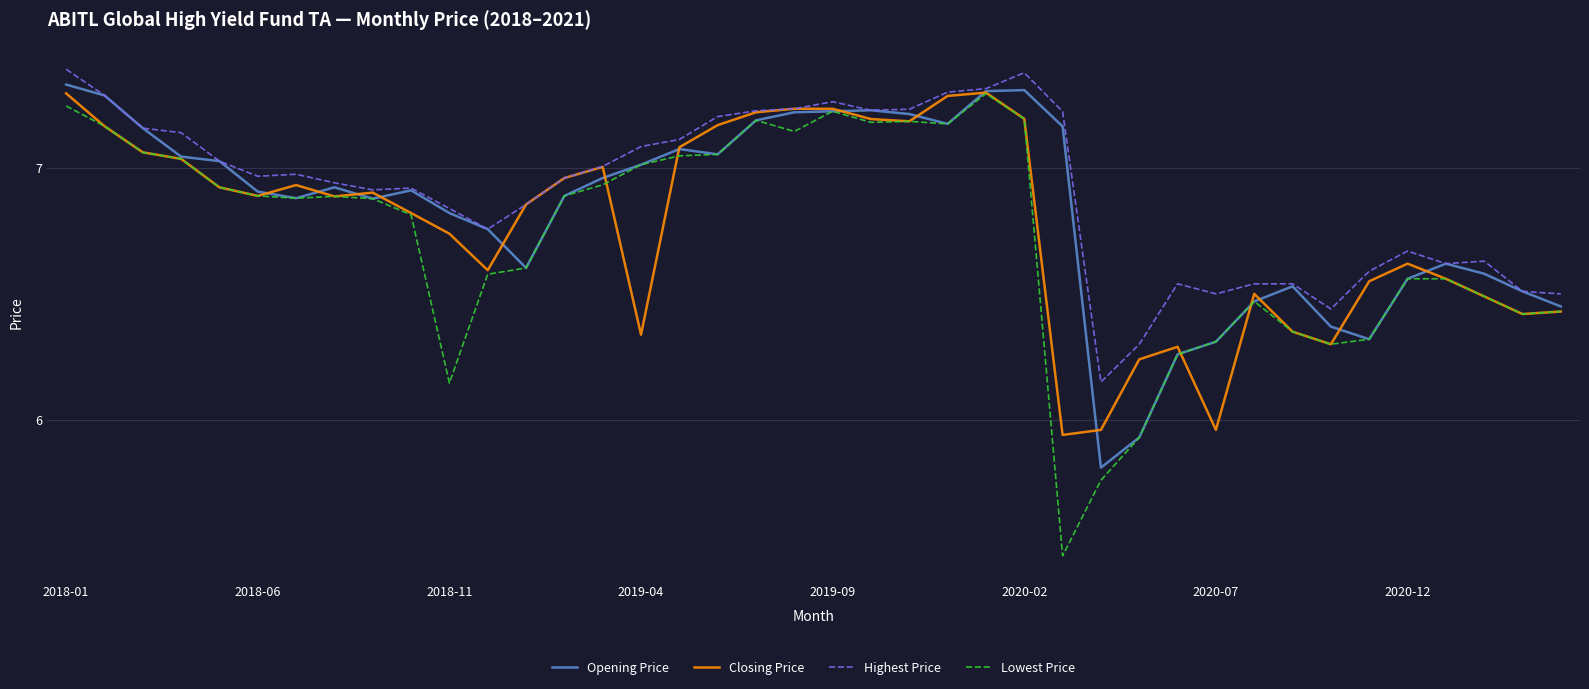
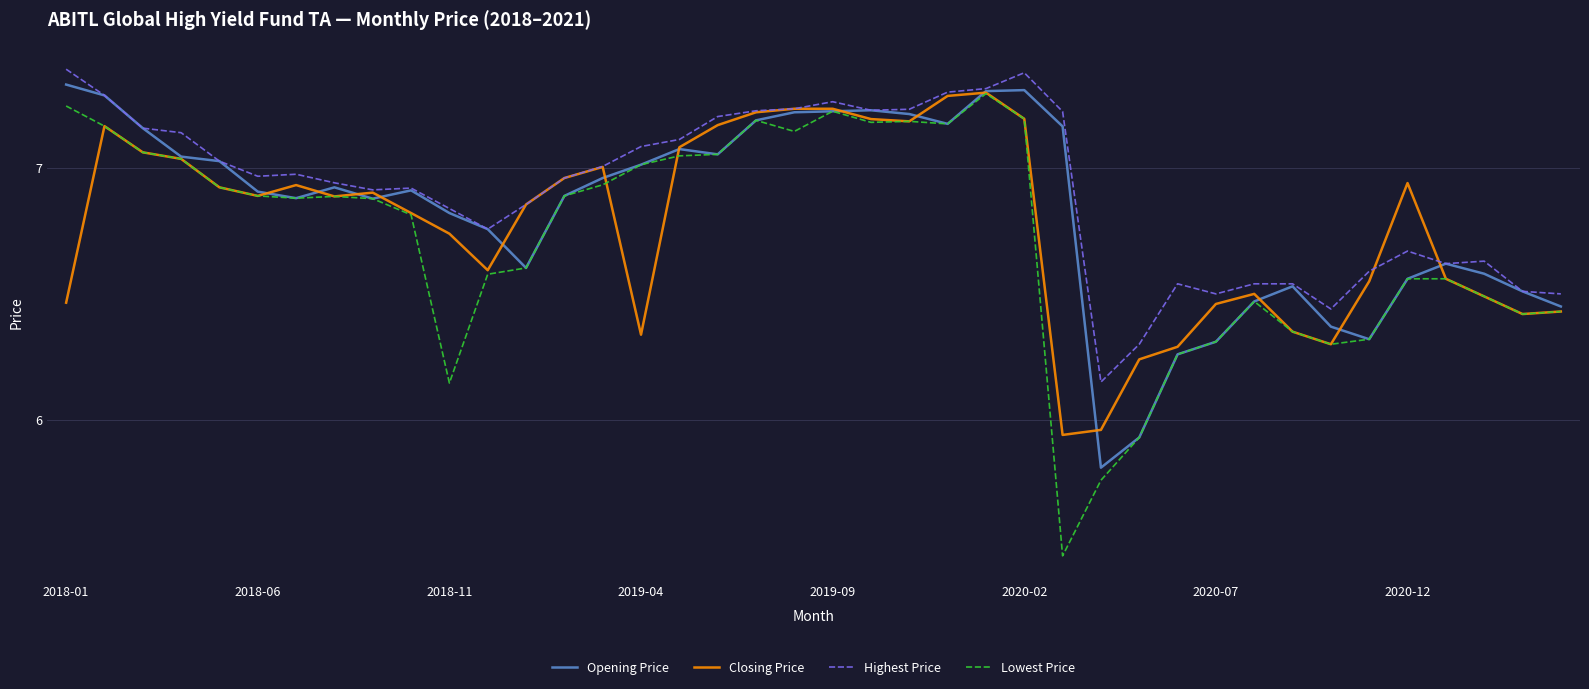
  {
    "Closing Price": {
-     "2018-01": 7.30,
+     "2018-01": 6.47,
      "2018-11": 6.74,
      "2019-04": 6.34,
-     "2020-07": 5.96,
-     "2020-12": 6.62
+     "2020-07": 6.46,
+     "2020-12": 6.94
    },
    "Lowest Price": {
      "2018-01": 7.25,
      "2018-11": 6.15
    }
  }
